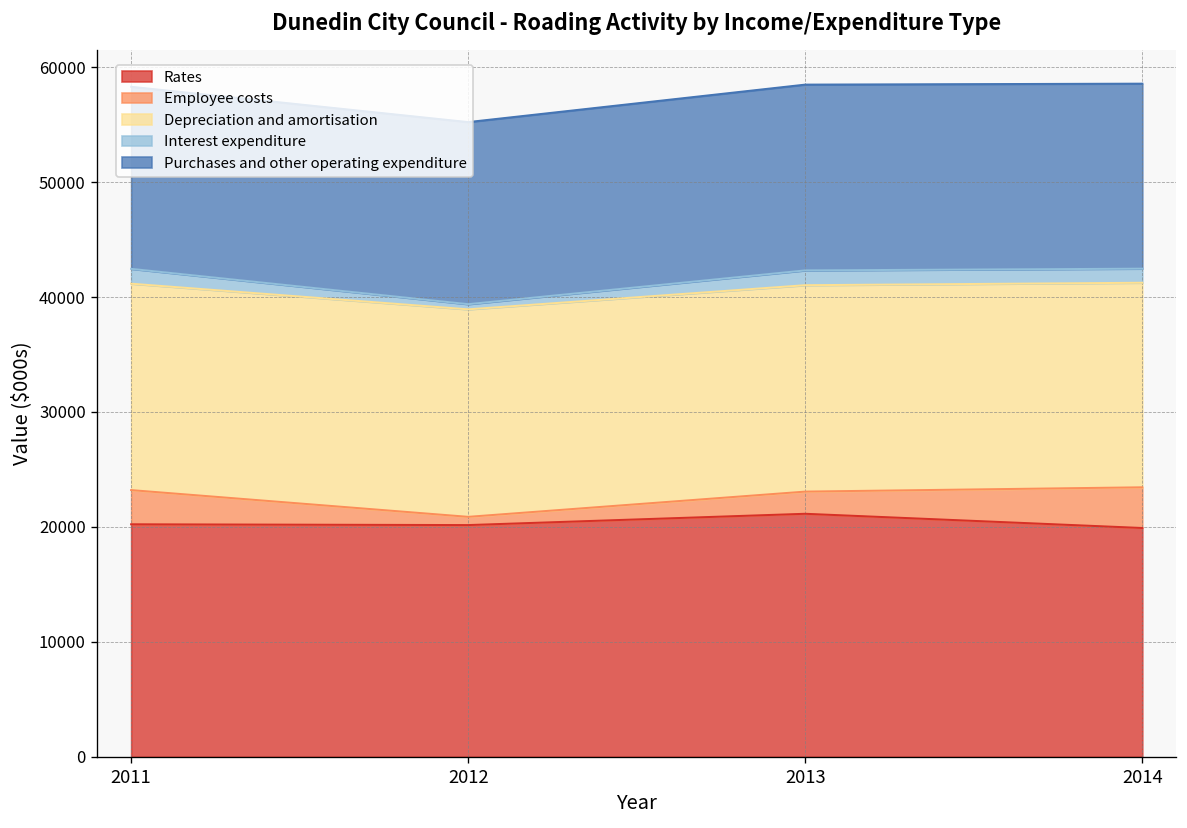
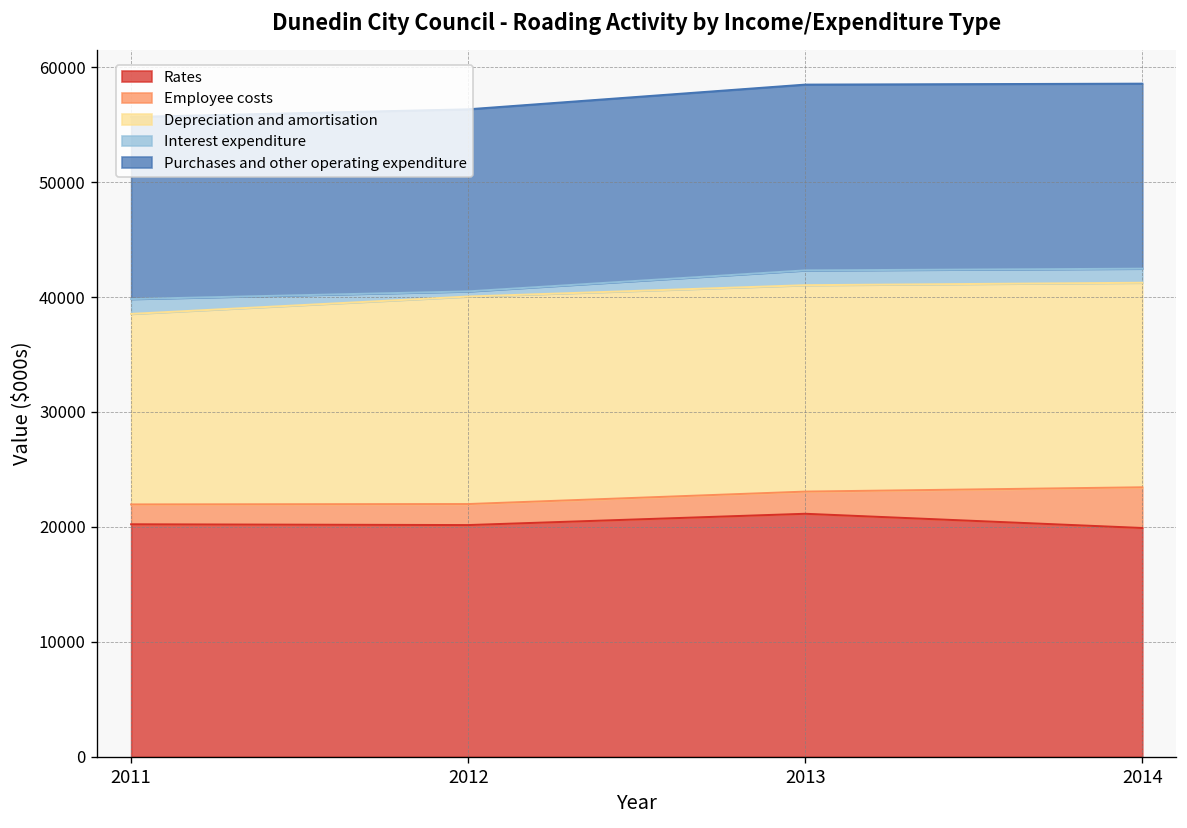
  {
    "Rates": {
      "2011": 20000,
      "2012": 20000,
      "2013": 21000,
      "2014": 20000
    },
    "Employee costs": {
-     "2011": 3000,
-     "2012": 1000,
+     "2011": 2000,
+     "2012": 2000,
      "2013": 2000,
      "2014": 4000
    },
    "Depreciation and amortisation": {
-     "2011": 18000,
+     "2011": 17000,
      "2012": 18000,
      "2013": 18000,
      "2014": 18000
    },
    "Interest expenditure": {
      "2011": 1000,
      "2012": 0,
      "2013": 1000,
      "2014": 1000
    },
    "Purchases and other operating expenditure": {
      "2013": 16000,
      "2014": 16000
    }
  }
